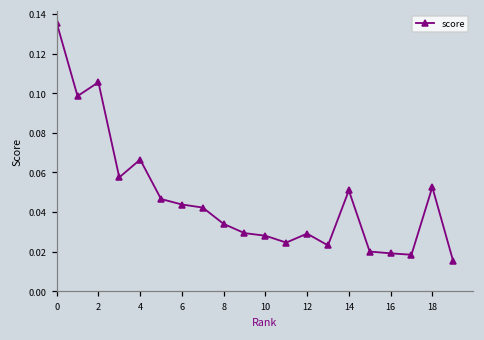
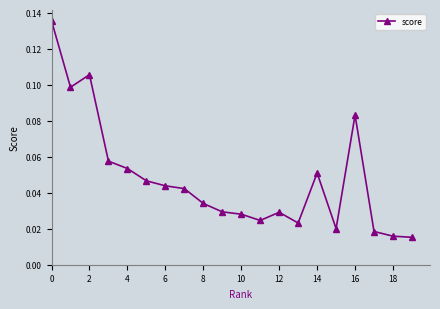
  {
    "0": 0.135,
    "2": 0.106,
-   "4": 0.066,
+   "4": 0.053,
    "6": 0.044,
    "8": 0.034,
    "10": 0.028,
    "12": 0.029,
    "14": 0.051,
-   "16": 0.019,
-   "18": 0.053
+   "16": 0.083,
+   "18": 0.016
  }
